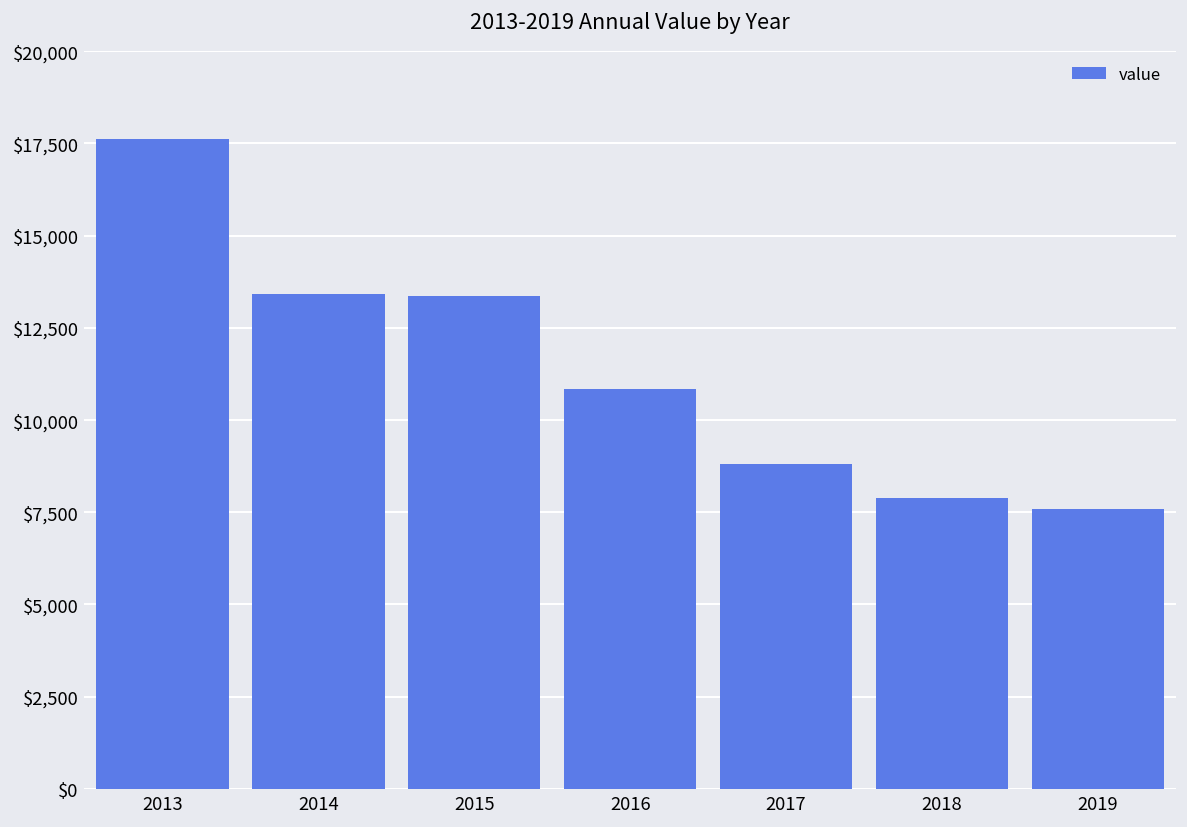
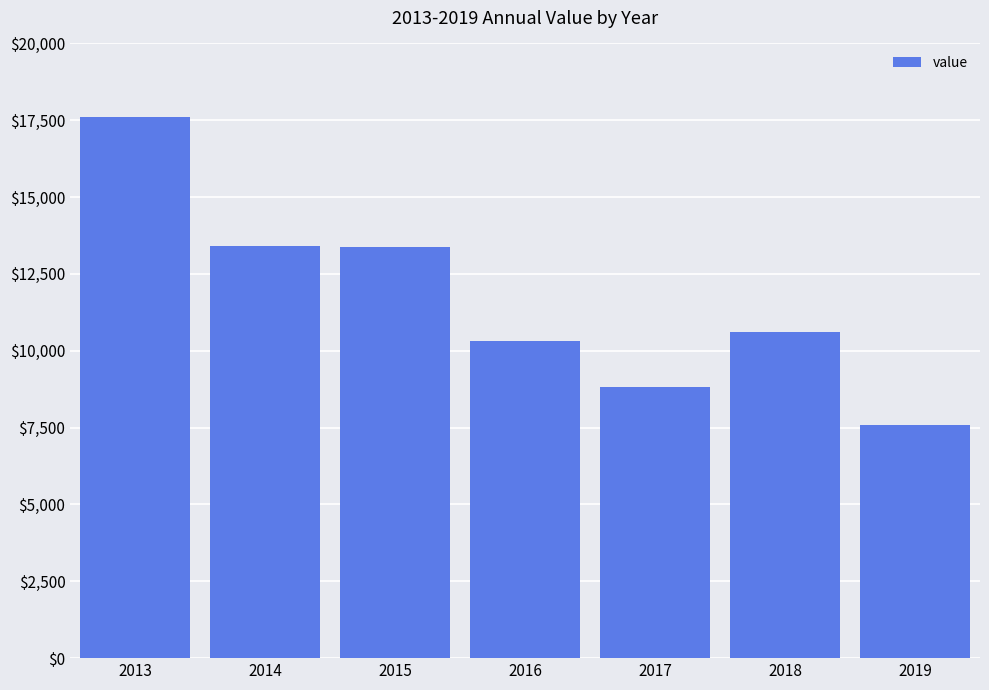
  {
    "2013": "$17,600",
    "2014": "$13,400",
    "2015": "$13,400",
-   "2016": "$10,800",
+   "2016": "$10,300",
    "2017": "$8,800",
-   "2018": "$7,900",
+   "2018": "$10,600",
    "2019": "$7,600"
  }
